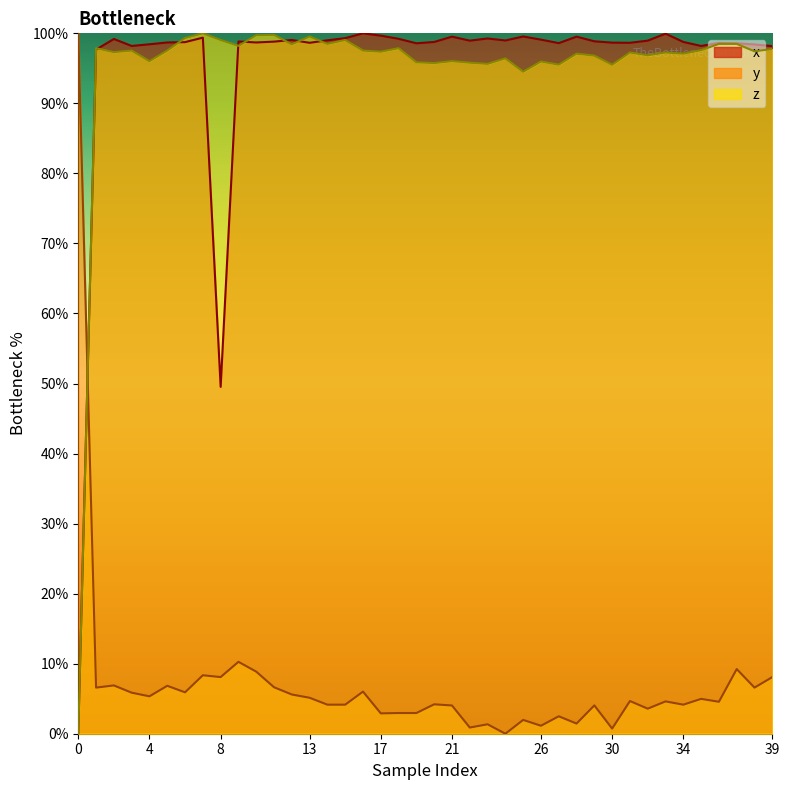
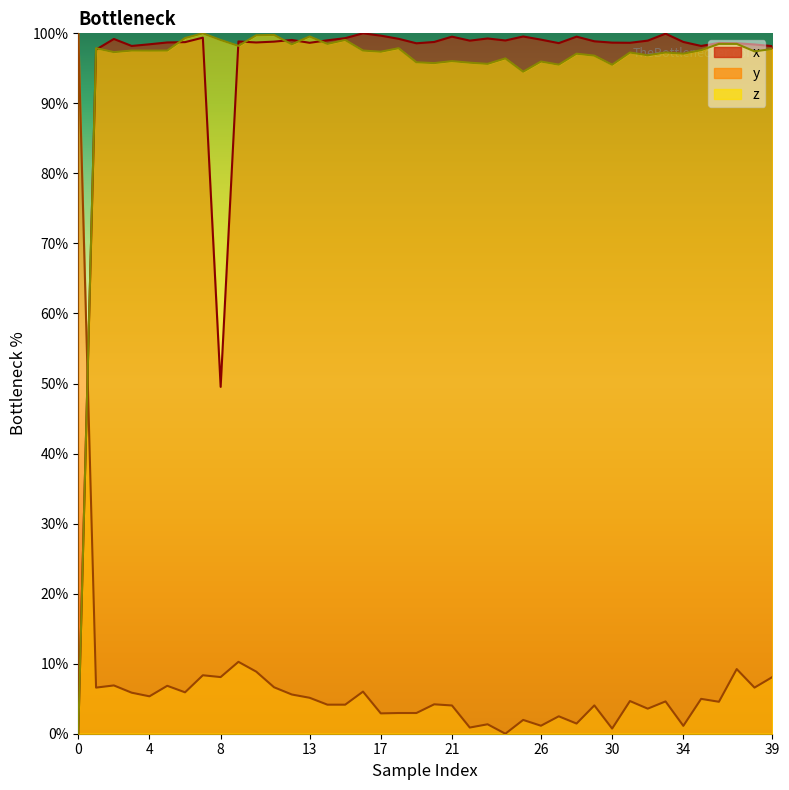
  {
    "x": {
      "4": "98%",
      "8": "50%",
      "13": "99%",
      "17": "100%",
      "21": "100%",
      "26": "99%",
      "30": "99%",
      "34": "99%",
      "39": "98%"
    },
    "y": {
      "0": "100%",
      "4": "5%",
      "8": "8%",
      "13": "5%",
      "17": "3%",
      "21": "4%",
      "26": "1%",
      "30": "1%",
-     "34": "4%",
+     "34": "1%",
      "39": "8%"
    },
    "z": {
-     "4": "96%",
+     "4": "98%",
      "8": "99%",
      "13": "100%",
      "17": "97%",
      "21": "96%",
      "26": "96%",
      "30": "96%",
      "34": "97%",
      "39": "98%"
    }
  }
